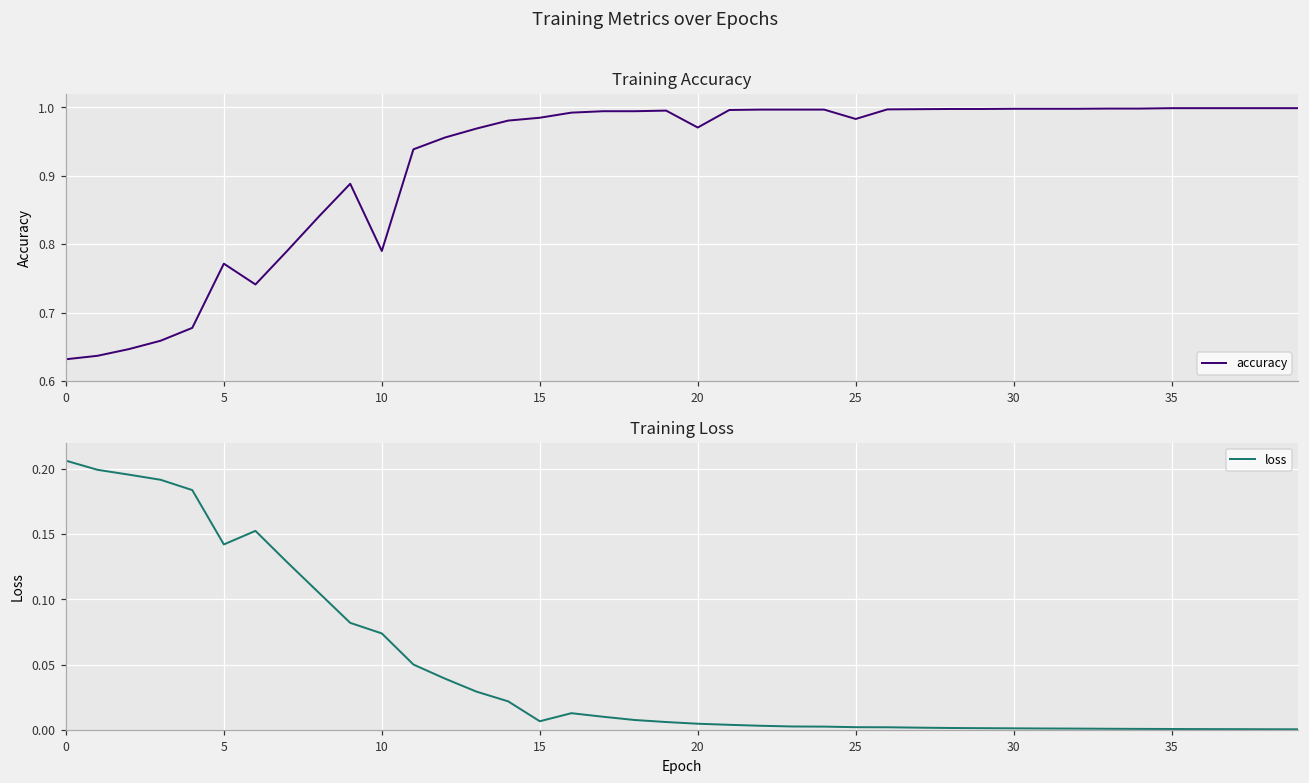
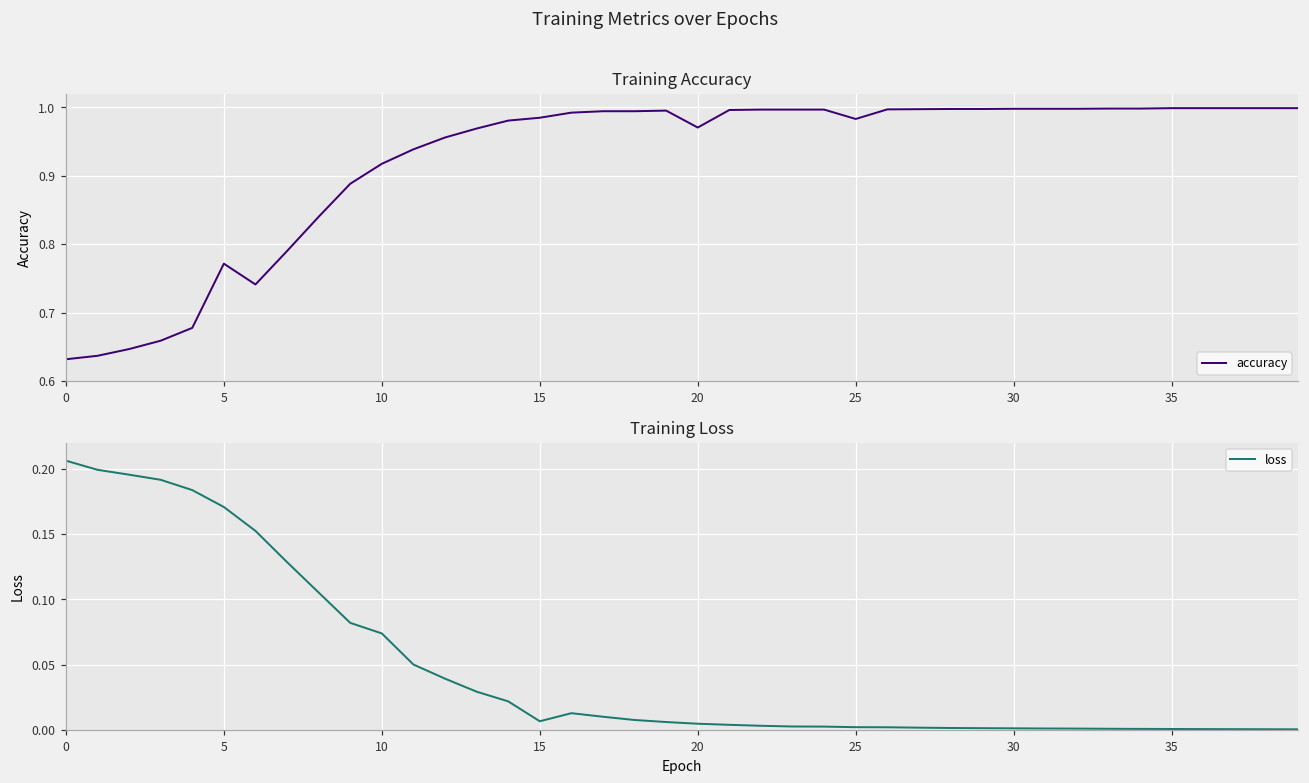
  {
    "Training Accuracy": {
      "0": 0.63,
      "5": 0.77,
-     "10": 0.79,
+     "10": 0.92,
      "15": 0.98,
      "20": 0.97,
      "25": 0.98,
      "30": 1.00,
      "35": 1.00
    },
    "Training Loss": {
      "0": 0.206,
-     "5": 0.142,
+     "5": 0.171,
      "10": 0.074,
      "15": 0.007,
      "20": 0.005,
      "25": 0.002,
      "30": 0.001,
      "35": 0.001
    }
  }
